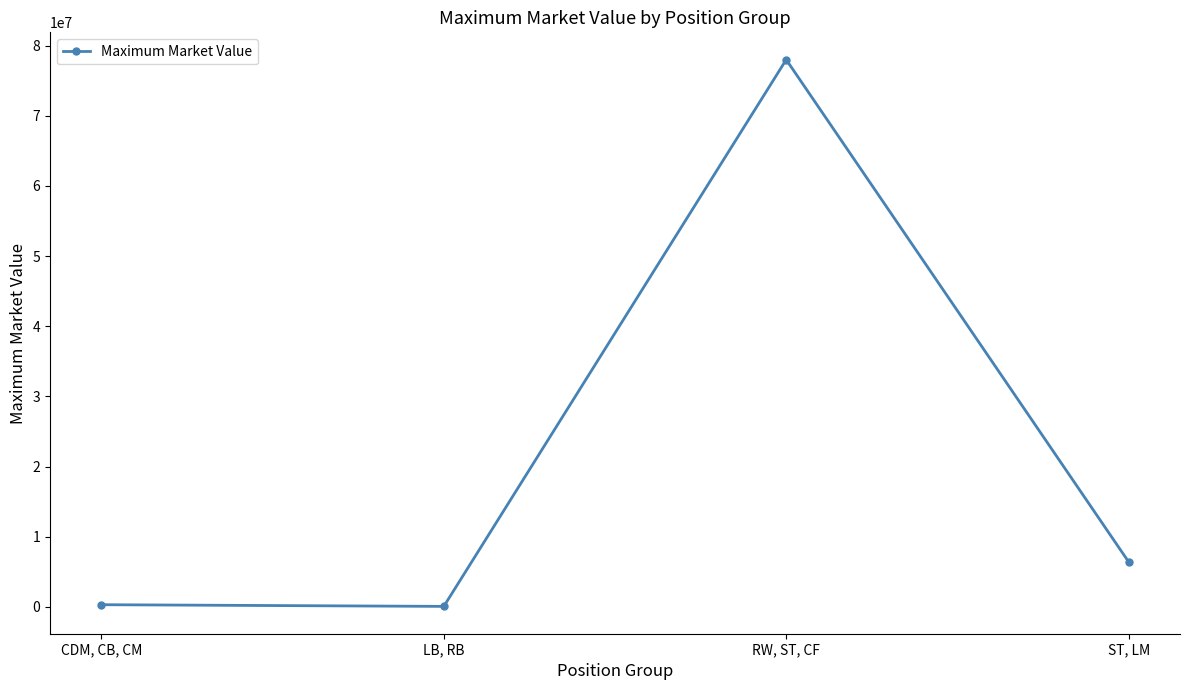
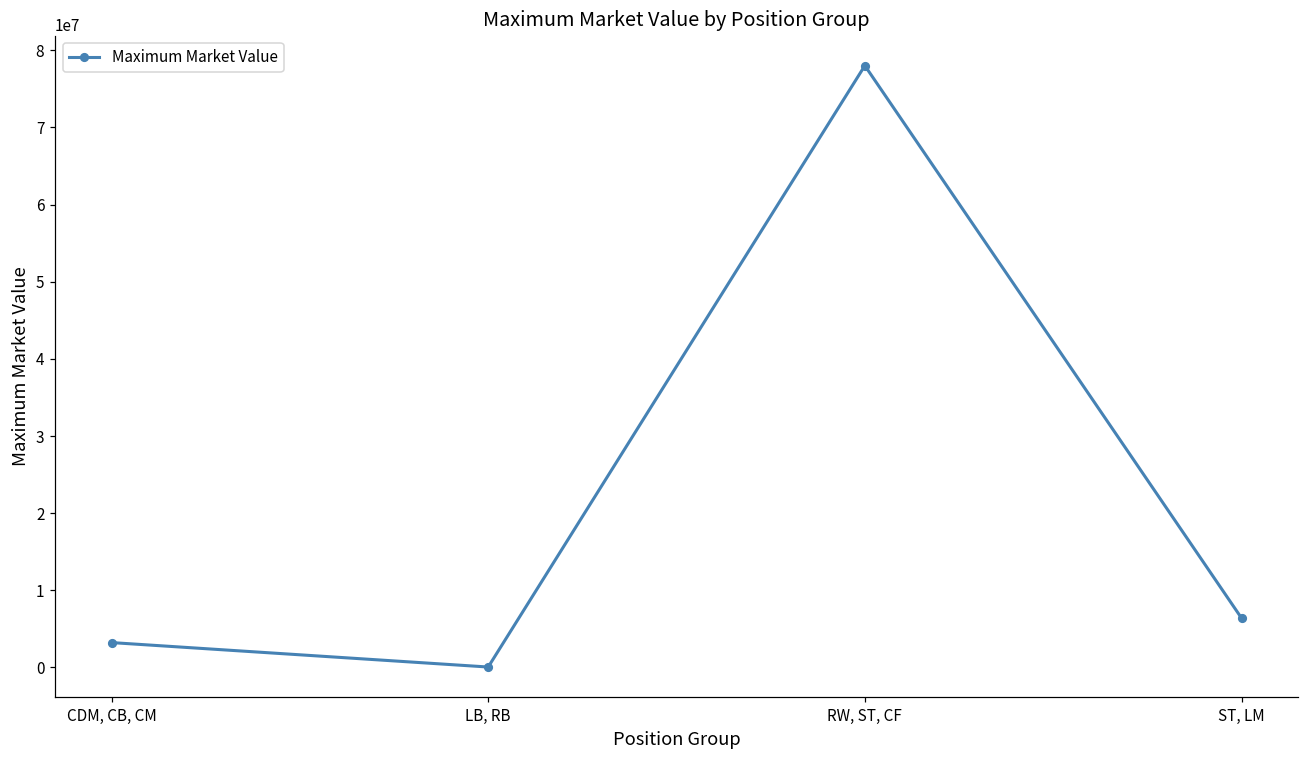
  {
-   "CDM, CB, CM": 0,
+   "CDM, CB, CM": 3000000,
    "LB, RB": 0,
    "RW, ST, CF": 78000000,
    "ST, LM": 6000000
  }
